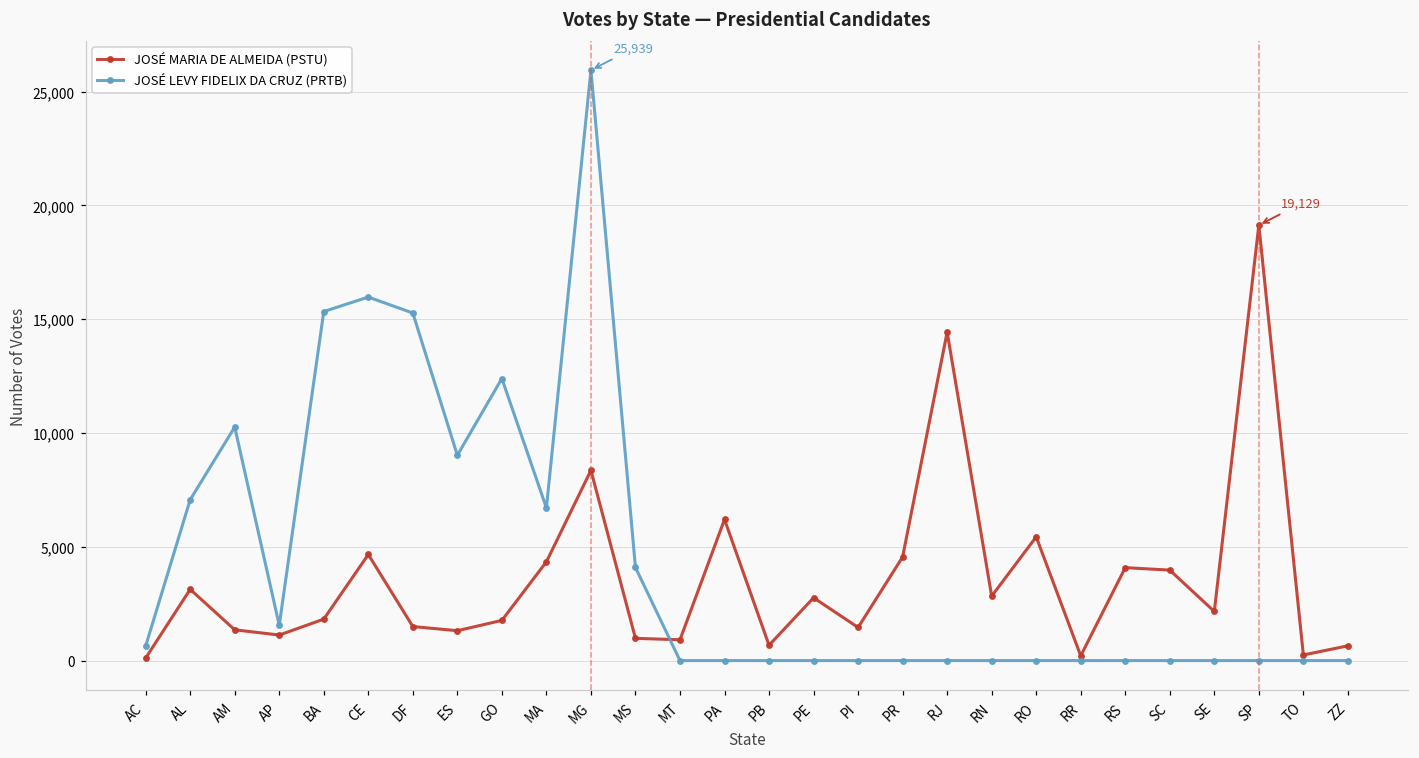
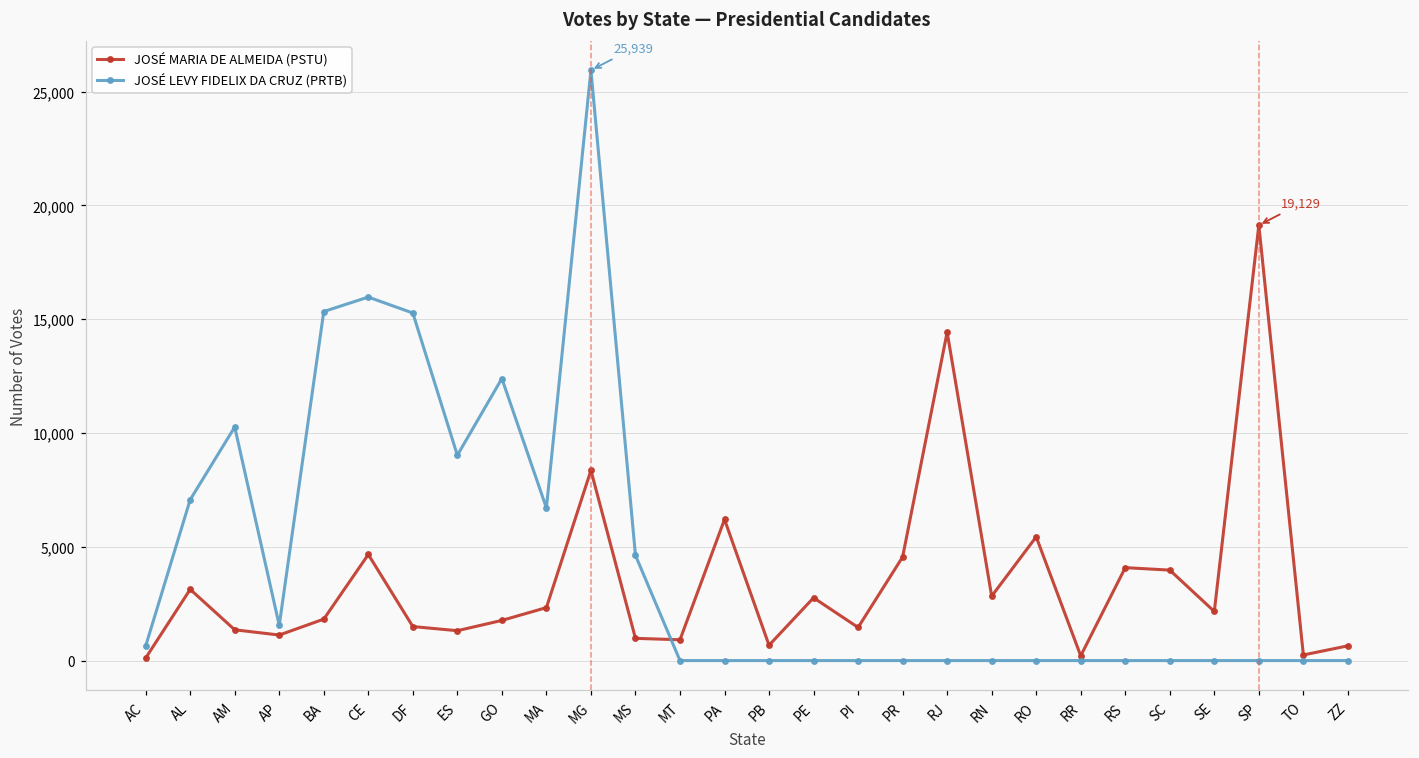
  {
    "JOSÉ MARIA DE ALMEIDA (PSTU)": {
      "AC": "100",
      "AL": "3,100",
      "AM": "1,400",
      "AP": "1,100",
      "BA": "1,800",
      "CE": "4,700",
      "DF": "1,500",
      "ES": "1,300",
      "GO": "1,800",
-     "MA": "4,300",
+     "MA": "2,300",
      "MG": "8,400",
      "MS": "1,000",
      "MT": "900",
      "PA": "6,200",
      "PB": "700",
      "PE": "2,800",
      "PI": "1,500",
      "PR": "4,600",
      "RJ": "14,400",
      "RN": "2,800",
      "RO": "5,400",
      "RR": "200",
      "RS": "4,100",
      "SC": "4,000",
      "SE": "2,200",
      "TO": "200",
      "ZZ": "600"
    },
    "JOSÉ LEVY FIDELIX DA CRUZ (PRTB)": {
      "AC": "600",
      "AL": "7,100",
      "AM": "10,300",
      "AP": "1,500",
      "BA": "15,300",
      "CE": "16,000",
      "DF": "15,300",
      "ES": "9,000",
      "GO": "12,400",
      "MA": "6,700",
-     "MS": "4,100",
+     "MS": "4,600",
      "MT": "0",
      "PA": "0",
      "PB": "0",
      "PE": "0",
      "PI": "0",
      "PR": "0",
      "RJ": "0",
      "RN": "0",
      "RO": "0",
      "RR": "0",
      "RS": "0",
      "SC": "0",
      "SE": "0",
      "SP": "0",
      "TO": "0",
      "ZZ": "0"
    }
  }
